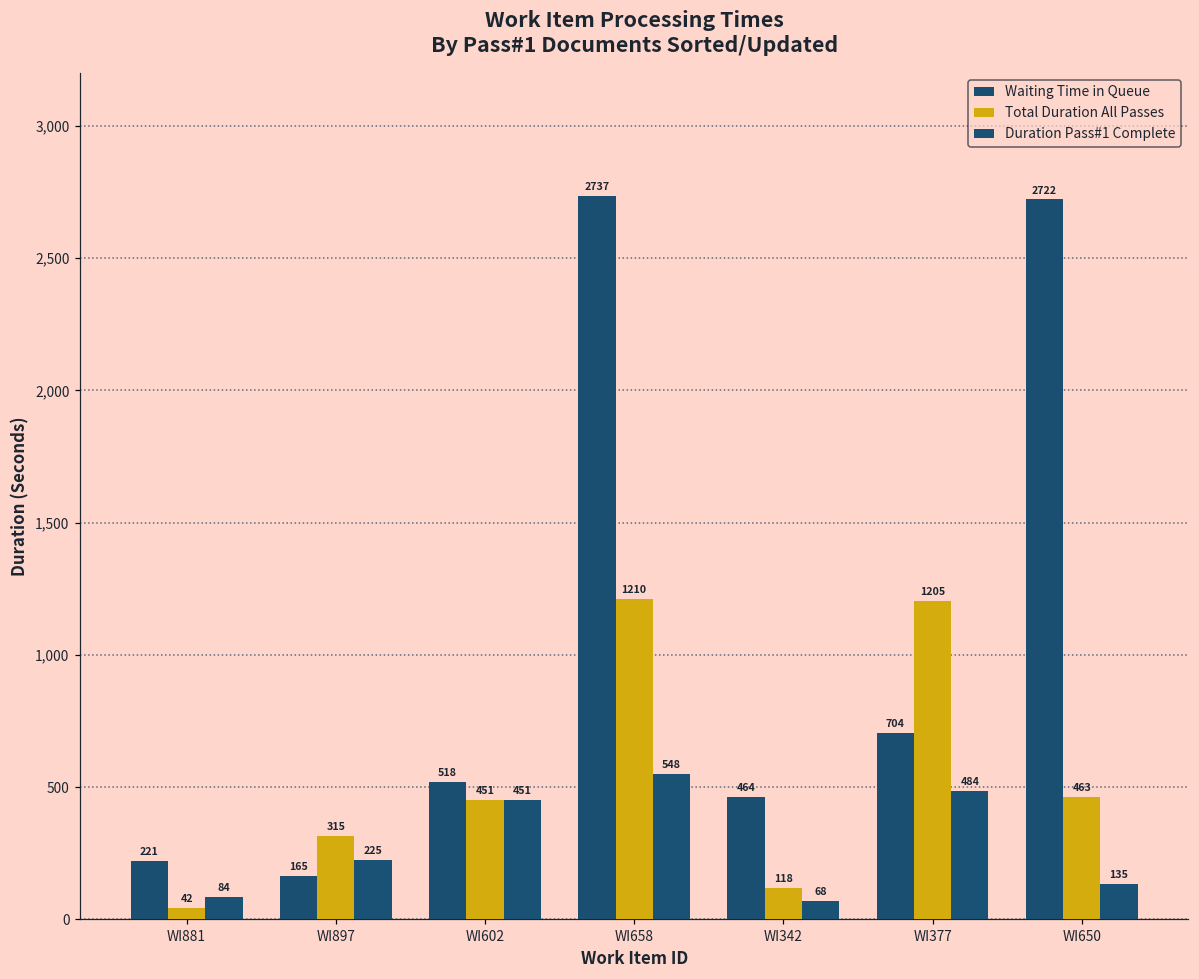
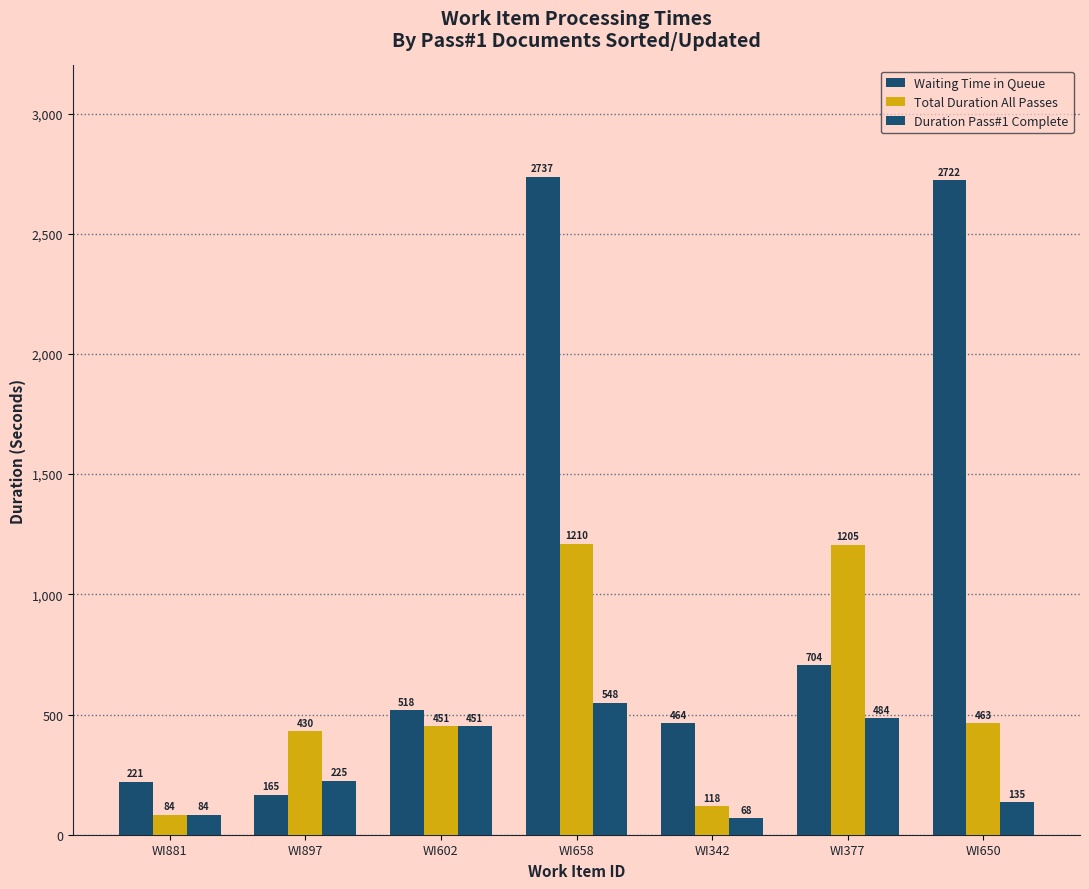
  {
    "Total Duration All Passes": {
-     "WI881": 42,
-     "WI897": 315,
+     "WI881": 84,
+     "WI897": 430,
      "WI602": 451,
      "WI658": 1210,
      "WI342": 118,
      "WI377": 1205,
      "WI650": 463
    }
  }
